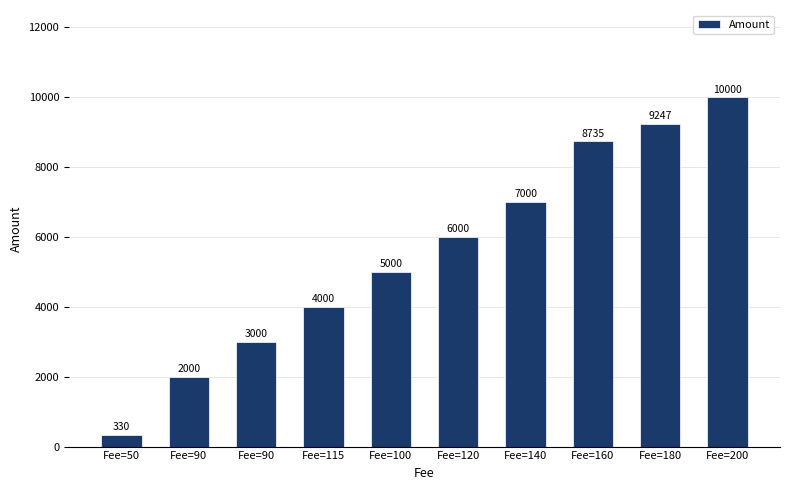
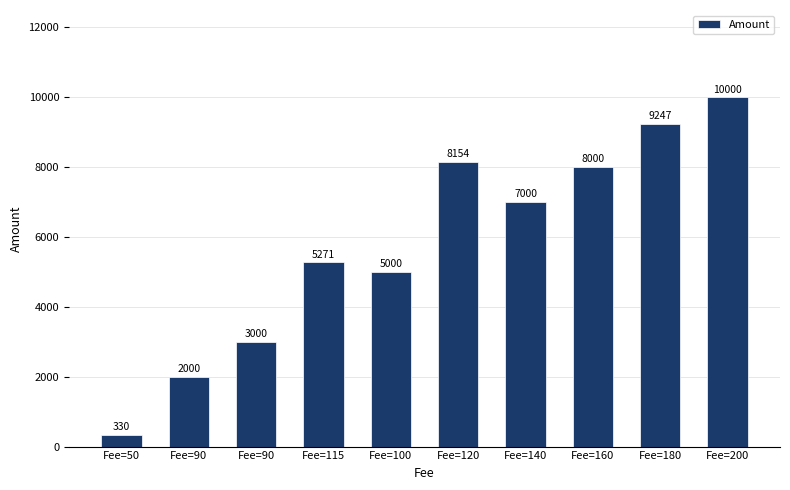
  {
    "Fee=50": 330,
-   "Fee=115": 4000,
+   "Fee=115": 5271,
    "Fee=100": 5000,
-   "Fee=120": 6000,
+   "Fee=120": 8154,
    "Fee=140": 7000,
-   "Fee=160": 8735,
+   "Fee=160": 8000,
    "Fee=180": 9247,
    "Fee=200": 10000
  }
